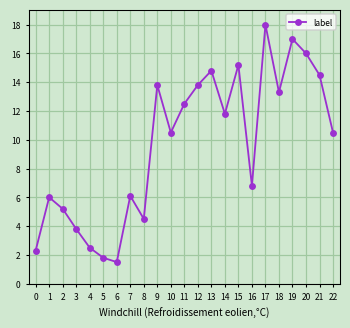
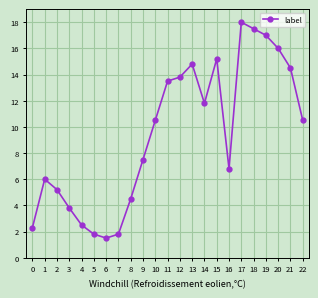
  {
    "0": 2.3,
    "1": 6.0,
    "2": 5.2,
    "3": 3.8,
    "4": 2.5,
    "5": 1.8,
    "6": 1.5,
-   "7": 6.1,
+   "7": 1.8,
    "8": 4.5,
-   "9": 13.8,
+   "9": 7.5,
    "10": 10.5,
-   "11": 12.5,
+   "11": 13.5,
    "12": 13.8,
    "13": 14.8,
    "14": 11.8,
    "15": 15.2,
    "16": 6.8,
    "17": 18.0,
-   "18": 13.3,
+   "18": 17.5,
    "19": 17.0,
    "20": 16.0,
    "21": 14.5,
    "22": 10.5
  }
